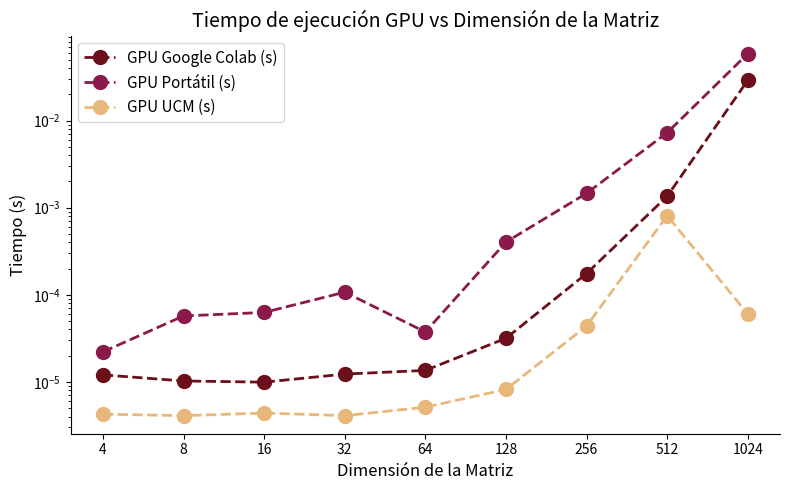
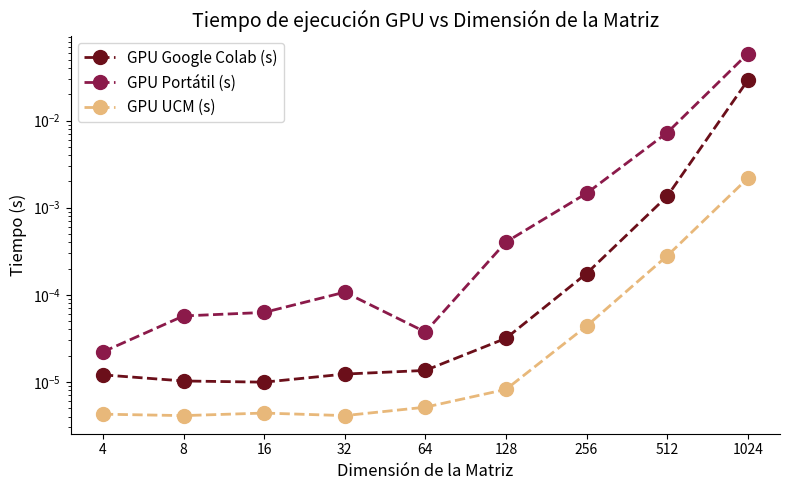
  {
    "GPU UCM (s)": {
      "4": 0.000004,
      "8": 0.000004,
      "16": 0.000004,
      "32": 0.000004,
      "64": 0.000005,
      "128": 0.000008,
      "256": 0.00004,
-     "512": 0.0008,
-     "1024": 0.00006
+     "512": 0.00028,
+     "1024": 0.0022
    }
  }
